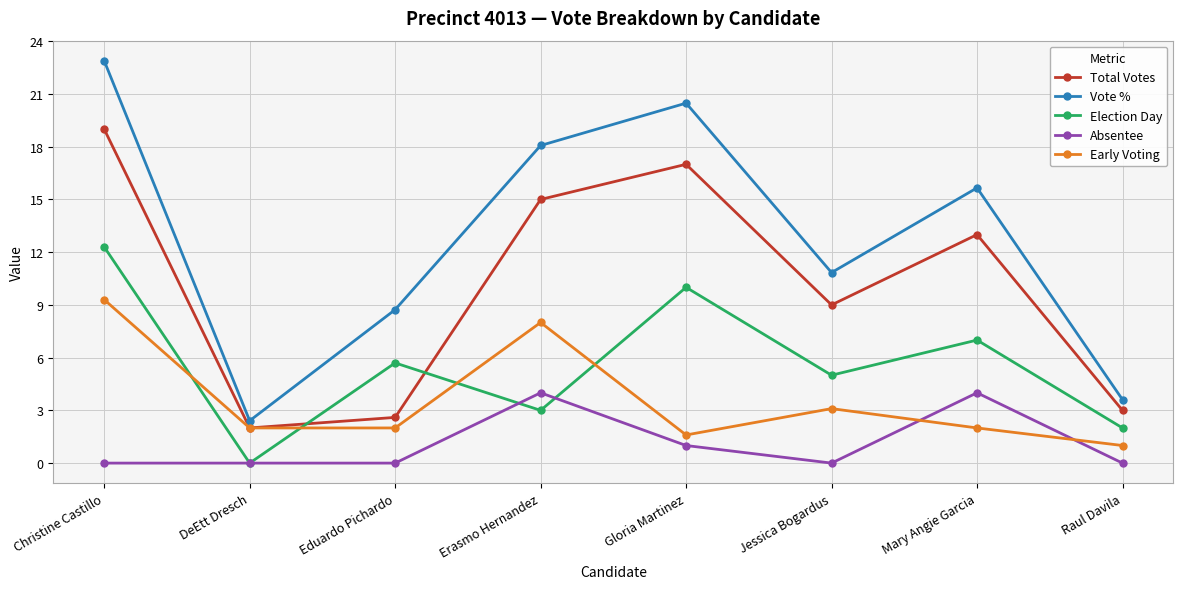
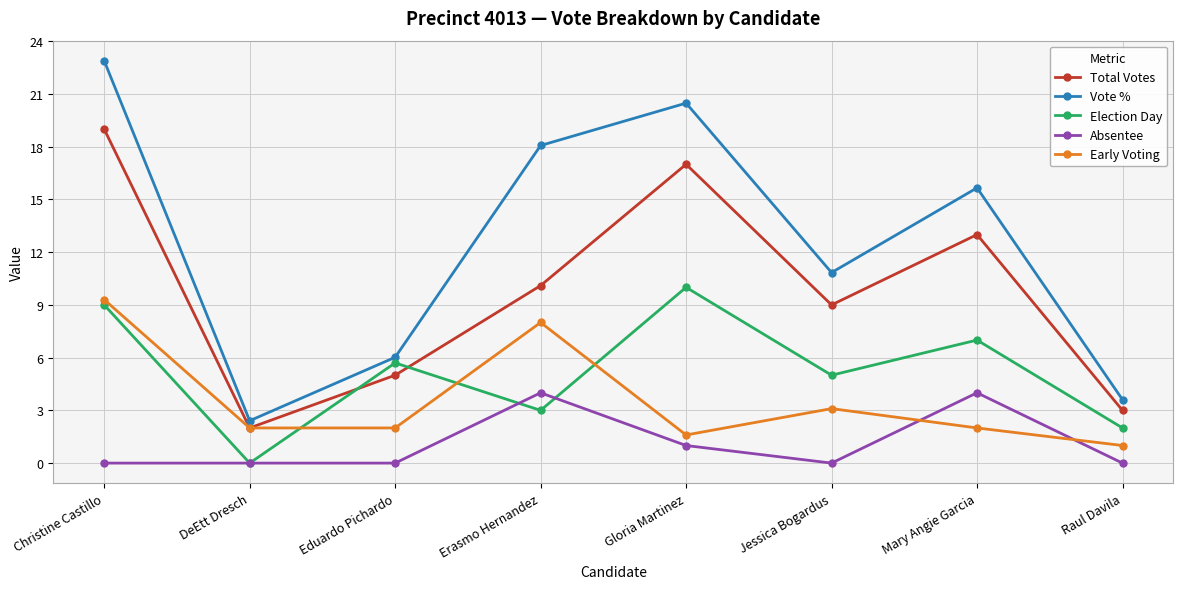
  {
    "Total Votes": {
      "Christine Castillo": 19.0,
-     "Eduardo Pichardo": 2.6,
-     "Erasmo Hernandez": 15.0,
+     "Eduardo Pichardo": 5.0,
+     "Erasmo Hernandez": 10.1,
      "Gloria Martinez": 17.0,
      "Jessica Bogardus": 9.0,
      "Mary Angie Garcia": 13.0,
      "Raul Davila": 3.0
    },
    "Vote %": {
      "Christine Castillo": 22.9,
      "DeEtt Dresch": 2.4,
-     "Eduardo Pichardo": 8.7,
+     "Eduardo Pichardo": 6.0,
      "Erasmo Hernandez": 18.1,
      "Gloria Martinez": 20.5,
      "Jessica Bogardus": 10.8,
      "Mary Angie Garcia": 15.7,
      "Raul Davila": 3.6
    },
    "Election Day": {
-     "Christine Castillo": 12.3,
+     "Christine Castillo": 9.0,
      "Eduardo Pichardo": 5.7,
      "Erasmo Hernandez": 3.0,
      "Gloria Martinez": 10.0,
      "Jessica Bogardus": 5.0,
      "Mary Angie Garcia": 7.0,
      "Raul Davila": 2.0
    },
    "Absentee": {
      "Christine Castillo": 0.0,
      "Eduardo Pichardo": 0.0,
      "Erasmo Hernandez": 4.0,
      "Gloria Martinez": 1.0,
      "Jessica Bogardus": 0.0,
      "Mary Angie Garcia": 4.0,
      "Raul Davila": 0.0
    },
    "Early Voting": {
      "Christine Castillo": 9.3,
      "Eduardo Pichardo": 2.0,
      "Erasmo Hernandez": 8.0,
      "Gloria Martinez": 1.6,
      "Jessica Bogardus": 3.1,
      "Mary Angie Garcia": 2.0,
      "Raul Davila": 1.0
    }
  }
